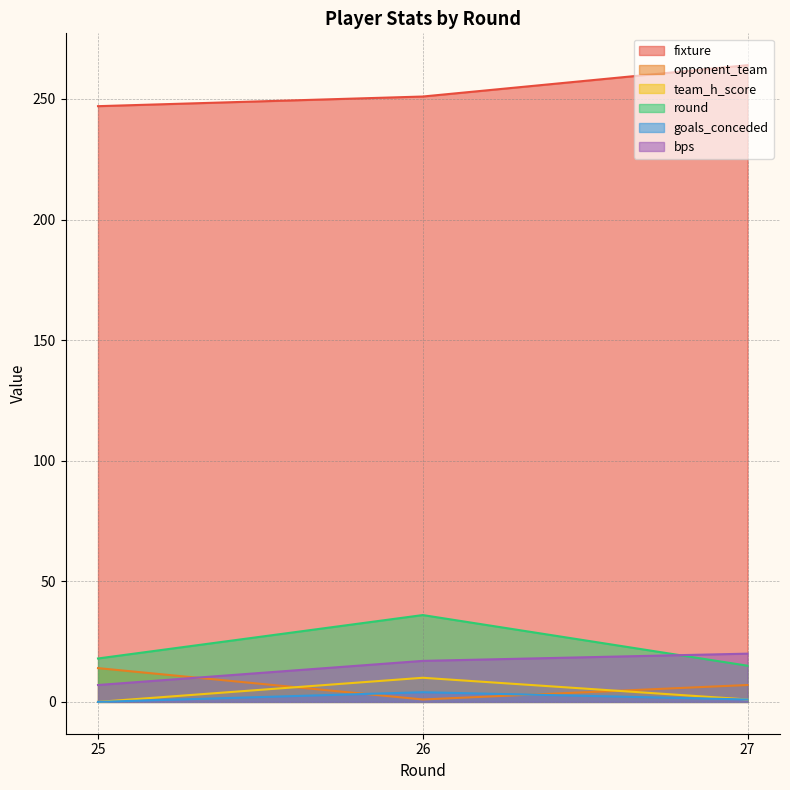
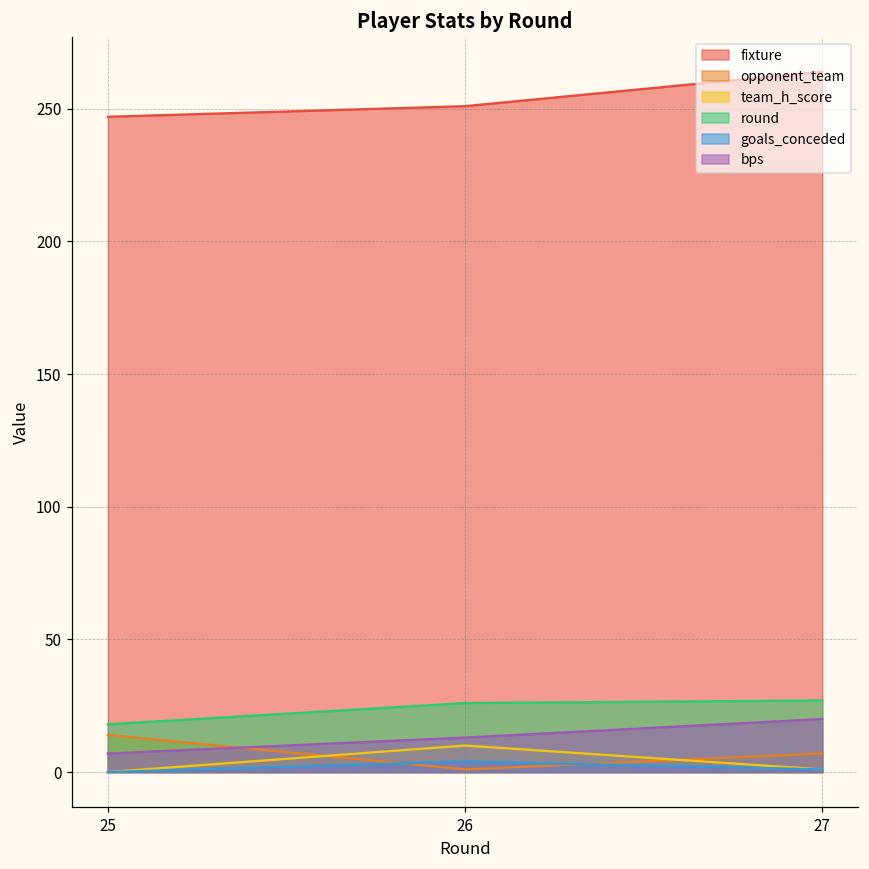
  {
    "team_h_score": {
      "26": 10
    },
    "round": {
      "25": 18,
-     "26": 36,
-     "27": 15
+     "26": 26,
+     "27": 27
    },
    "goals_conceded": {
      "26": 4
    },
    "bps": {
      "25": 7,
-     "26": 17,
+     "26": 13,
      "27": 20
    }
  }
